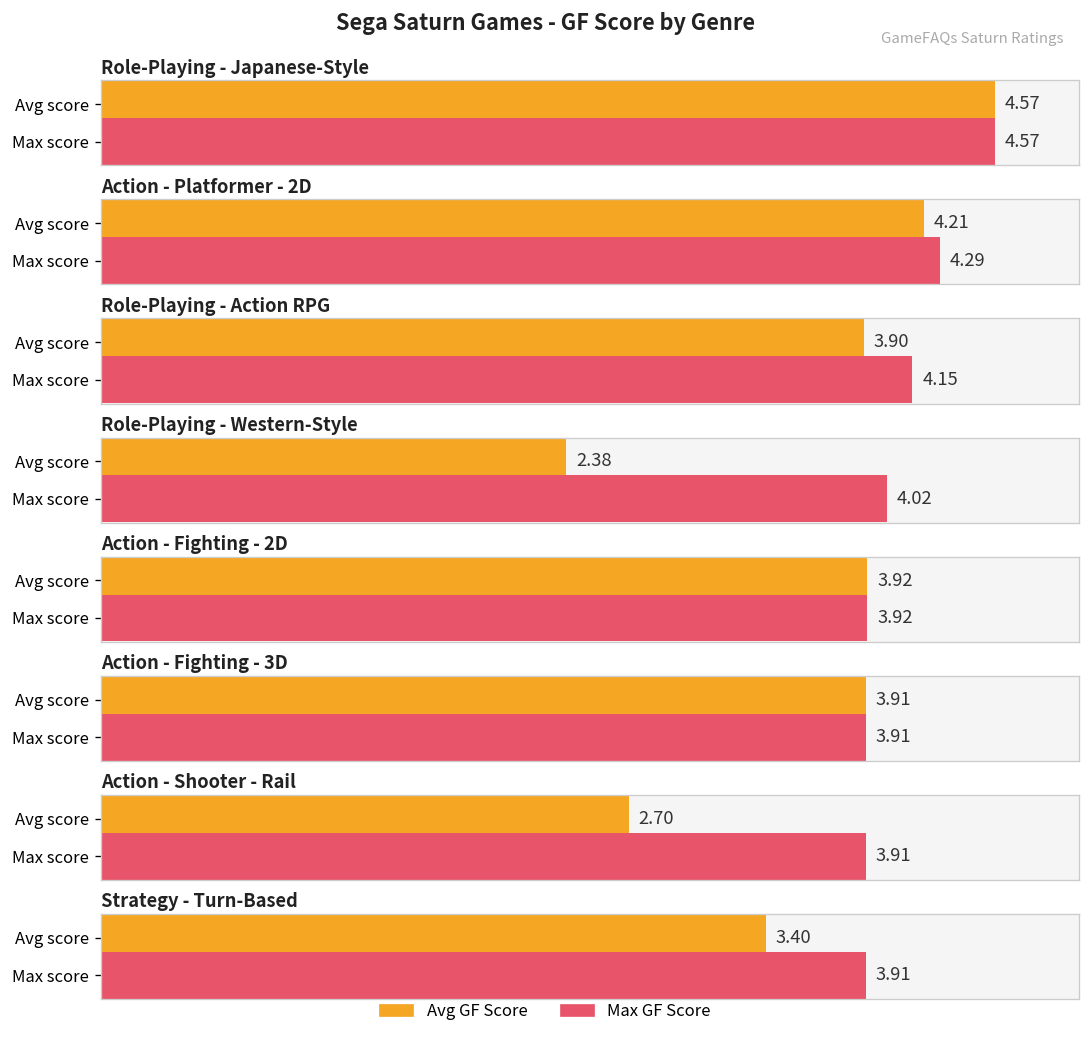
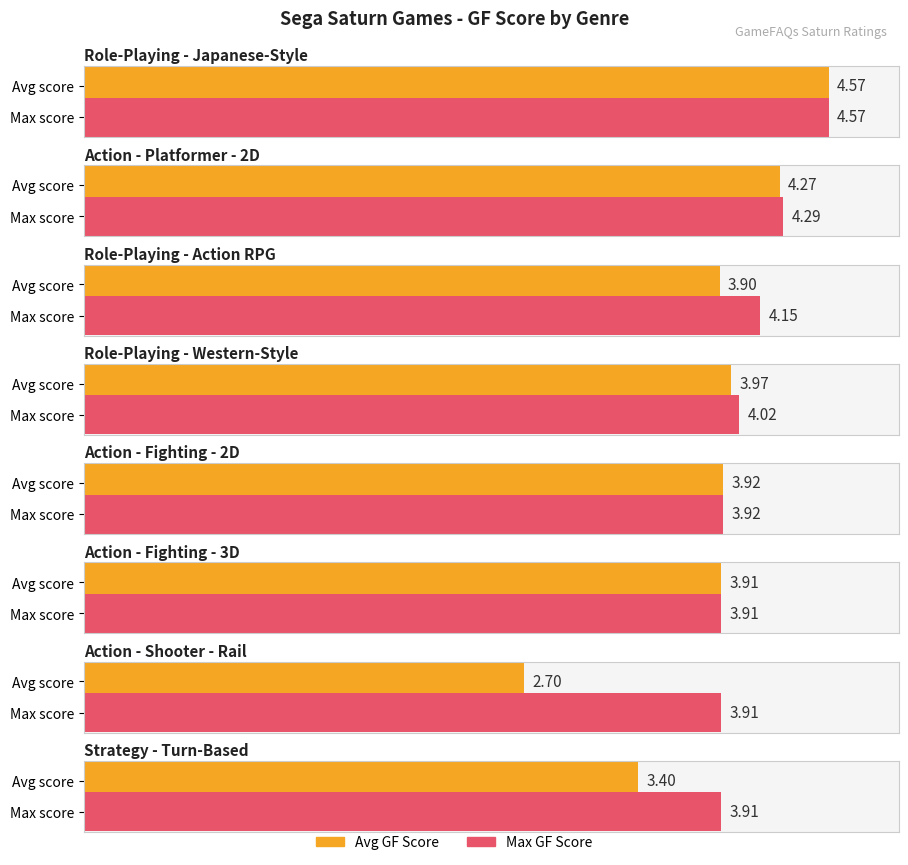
  {
    "Role-Playing - Japanese-Style": {
      "Avg score": 4.57,
      "Max score": 4.57
    },
    "Action - Platformer - 2D": {
-     "Avg score": 4.21,
+     "Avg score": 4.27,
      "Max score": 4.29
    },
    "Role-Playing - Action RPG": {
      "Avg score": 3.90,
      "Max score": 4.15
    },
    "Role-Playing - Western-Style": {
-     "Avg score": 2.38,
+     "Avg score": 3.97,
      "Max score": 4.02
    },
    "Action - Fighting - 2D": {
      "Avg score": 3.92,
      "Max score": 3.92
    },
    "Action - Fighting - 3D": {
      "Avg score": 3.91,
      "Max score": 3.91
    },
    "Action - Shooter - Rail": {
      "Avg score": 2.70,
      "Max score": 3.91
    },
    "Strategy - Turn-Based": {
      "Avg score": 3.40,
      "Max score": 3.91
    }
  }
